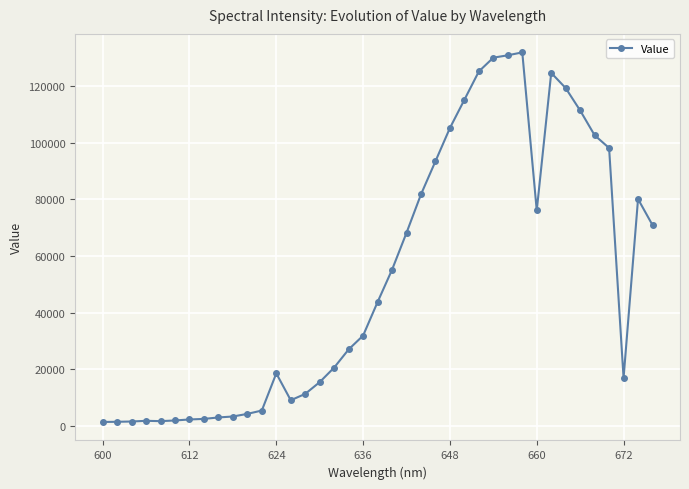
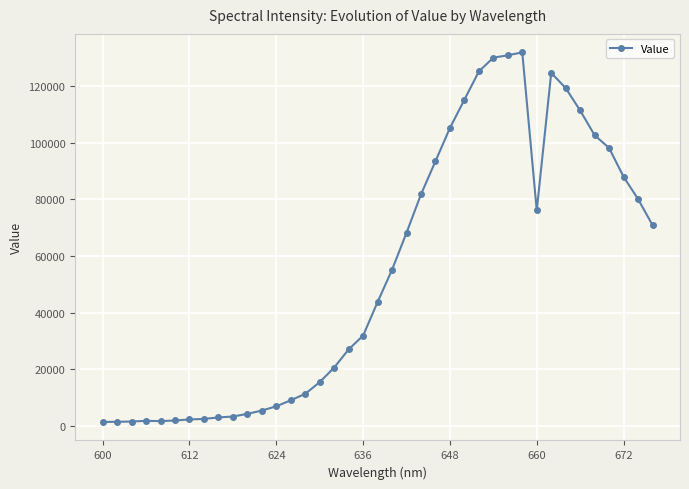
  {
    "600": 1000,
    "612": 2000,
-   "624": 19000,
+   "624": 7000,
    "636": 32000,
    "648": 105000,
    "660": 76000,
-   "672": 17000
+   "672": 88000
  }
